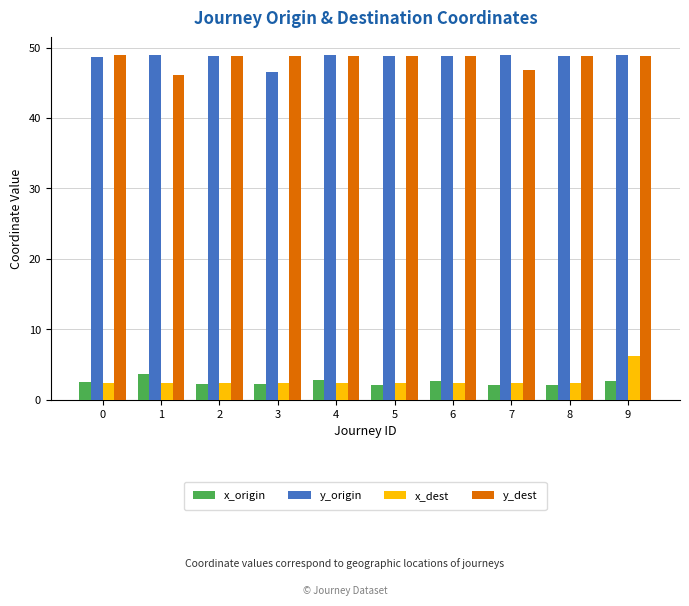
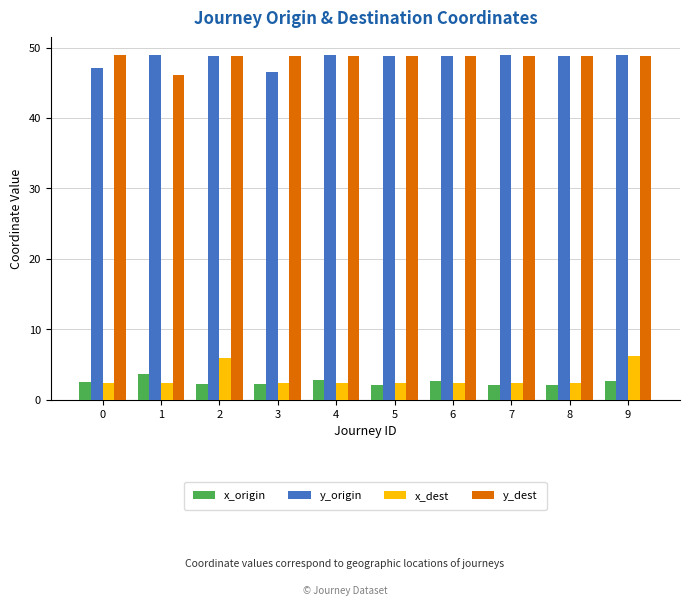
  {
    "x_origin": {
      "0": 2,
      "1": 4,
      "2": 2,
      "3": 2,
      "4": 3,
      "5": 2,
      "6": 3,
      "7": 2,
      "8": 2,
      "9": 3
    },
    "y_origin": {
-     "0": 49,
+     "0": 47,
      "1": 49,
      "2": 49,
      "3": 47,
      "4": 49,
      "5": 49,
      "6": 49,
      "7": 49,
      "8": 49,
      "9": 49
    },
    "x_dest": {
      "0": 2,
      "1": 2,
-     "2": 2,
+     "2": 6,
      "3": 2,
      "4": 2,
      "5": 2,
      "6": 2,
      "7": 2,
      "8": 2,
      "9": 6
    },
    "y_dest": {
      "0": 49,
      "1": 46,
      "2": 49,
      "3": 49,
      "4": 49,
      "5": 49,
      "6": 49,
-     "7": 47,
+     "7": 49,
      "8": 49,
      "9": 49
    }
  }
